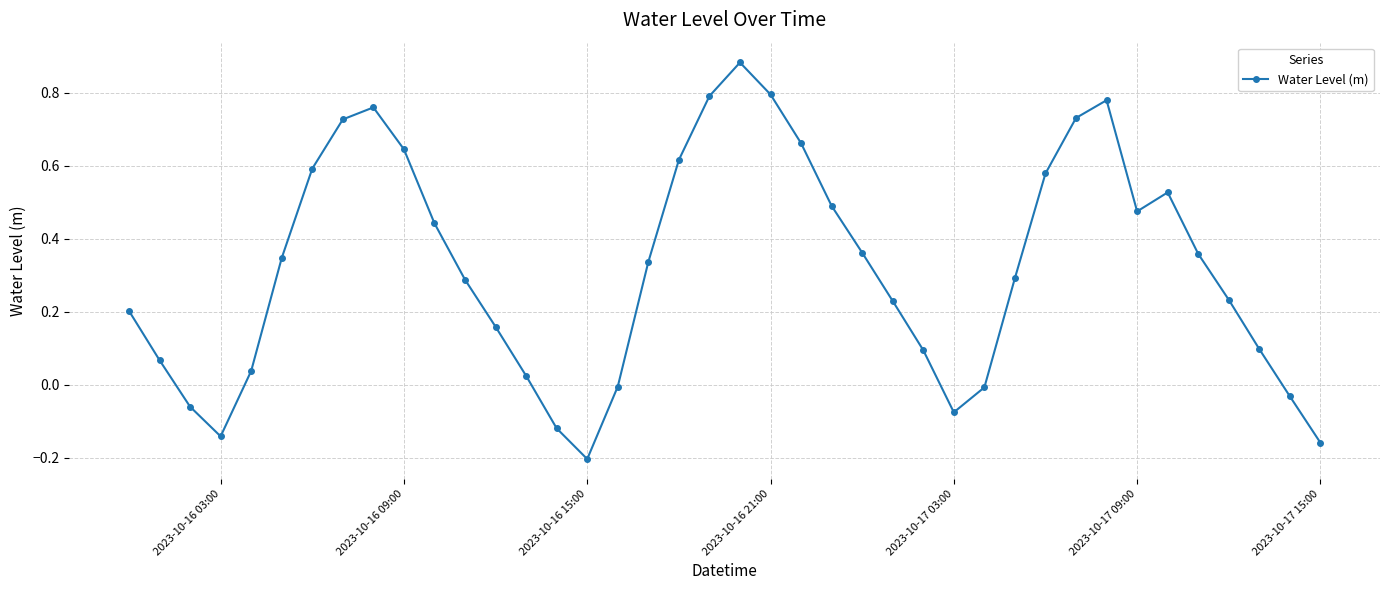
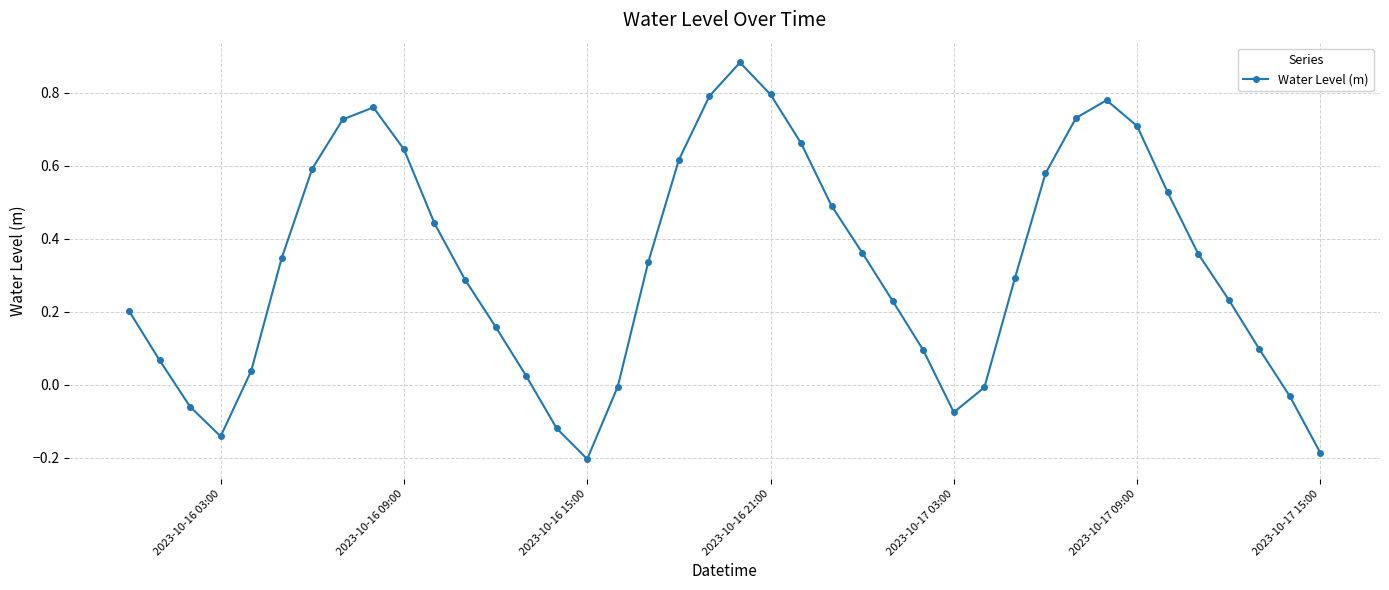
  {
    "2023-10-16 03:00": -0.14,
    "2023-10-16 09:00": 0.65,
    "2023-10-16 15:00": -0.20,
    "2023-10-16 21:00": 0.80,
    "2023-10-17 03:00": -0.08,
-   "2023-10-17 09:00": 0.47,
-   "2023-10-17 15:00": -0.16
+   "2023-10-17 09:00": 0.71,
+   "2023-10-17 15:00": -0.19
  }
